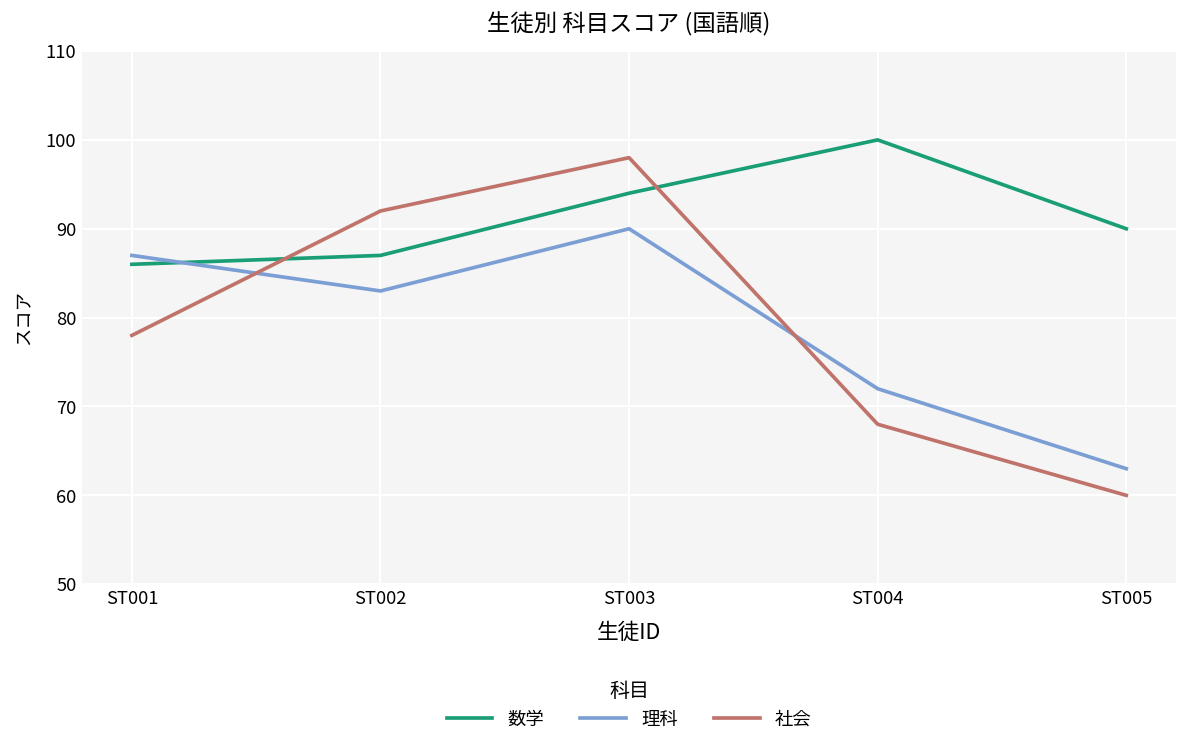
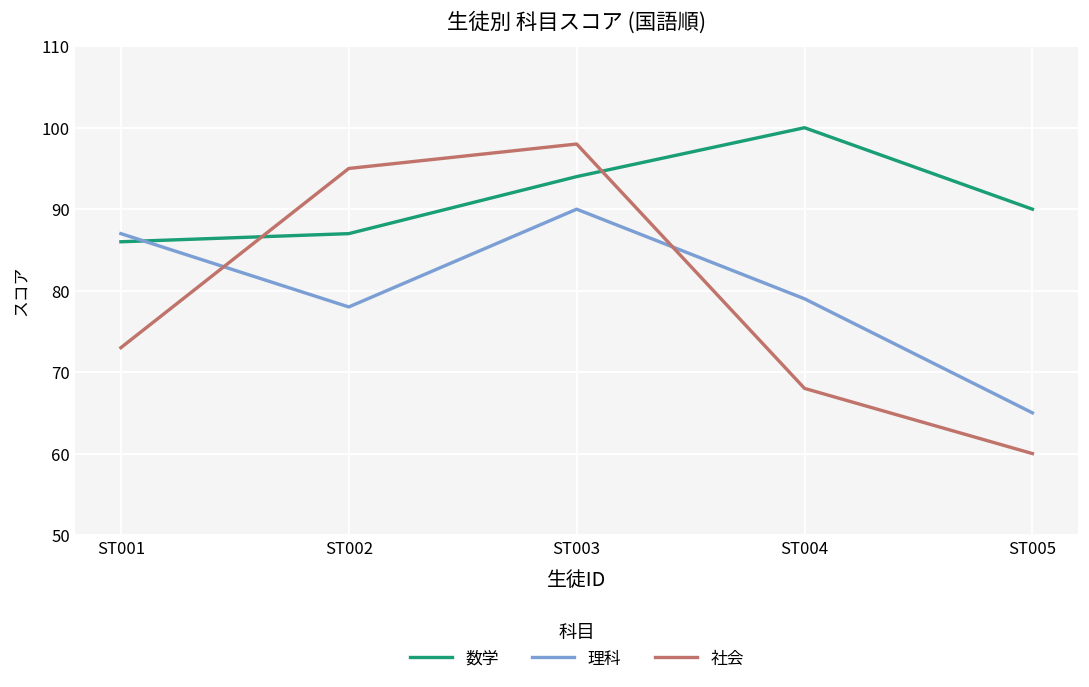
  {
    "数学": {
      "ST001": 86,
      "ST002": 87,
      "ST003": 94,
      "ST004": 100,
      "ST005": 90
    },
    "理科": {
      "ST001": 87,
-     "ST002": 83,
+     "ST002": 78,
      "ST003": 90,
-     "ST004": 72,
-     "ST005": 63
+     "ST004": 79,
+     "ST005": 65
    },
    "社会": {
-     "ST001": 78,
-     "ST002": 92,
+     "ST001": 73,
+     "ST002": 95,
      "ST003": 98,
      "ST004": 68,
      "ST005": 60
    }
  }
